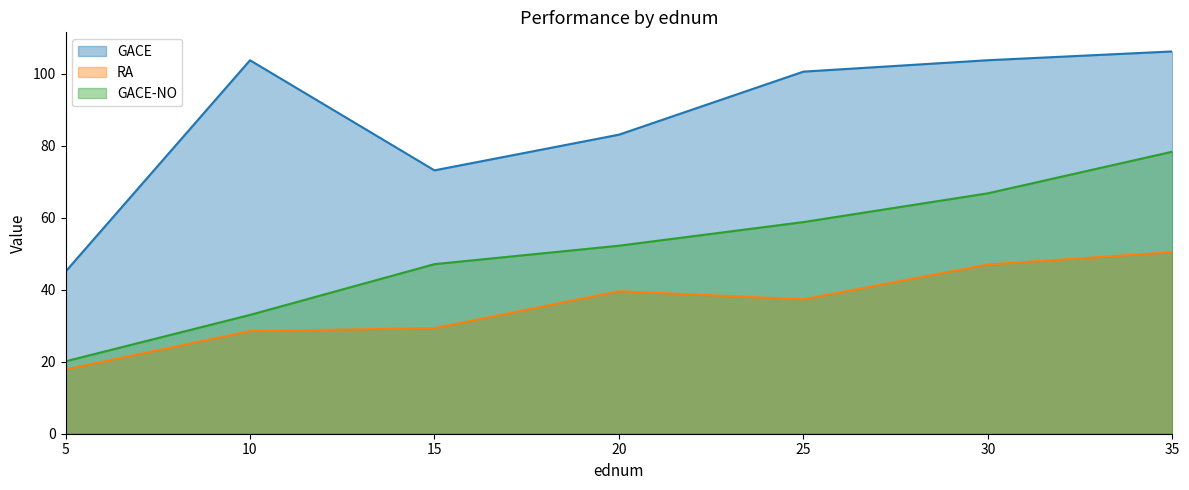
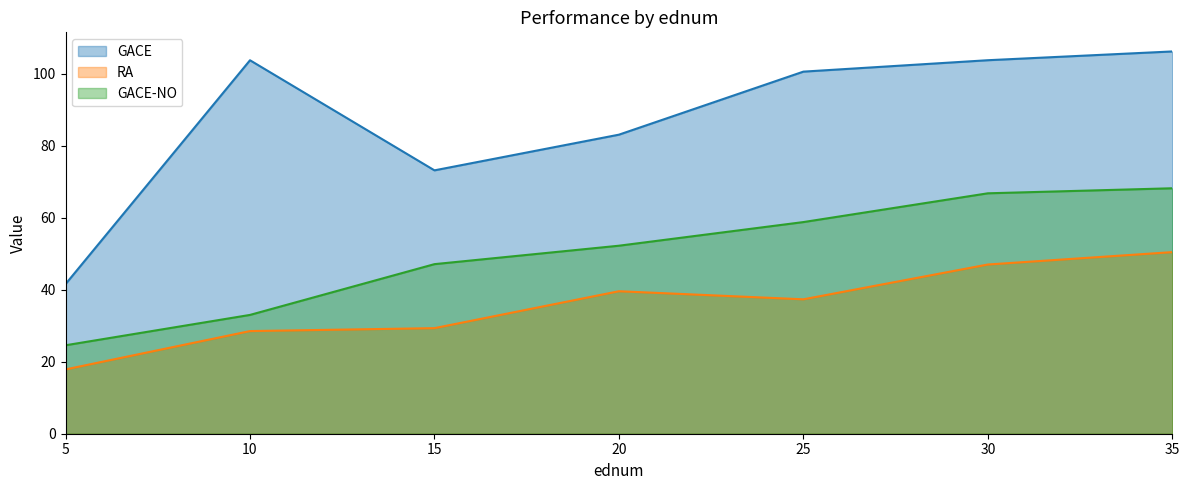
  {
    "GACE": {
-     "5": 45,
+     "5": 42,
      "10": 104,
      "15": 73,
      "20": 83,
      "25": 101,
      "30": 104,
      "35": 106
    },
    "RA": {
      "5": 18,
      "10": 29,
      "15": 29,
      "20": 40,
      "25": 37,
      "30": 47,
      "35": 50
    },
    "GACE-NO": {
-     "5": 20,
+     "5": 25,
      "10": 33,
      "15": 47,
      "20": 52,
      "25": 59,
      "30": 67,
-     "35": 78
+     "35": 68
    }
  }
